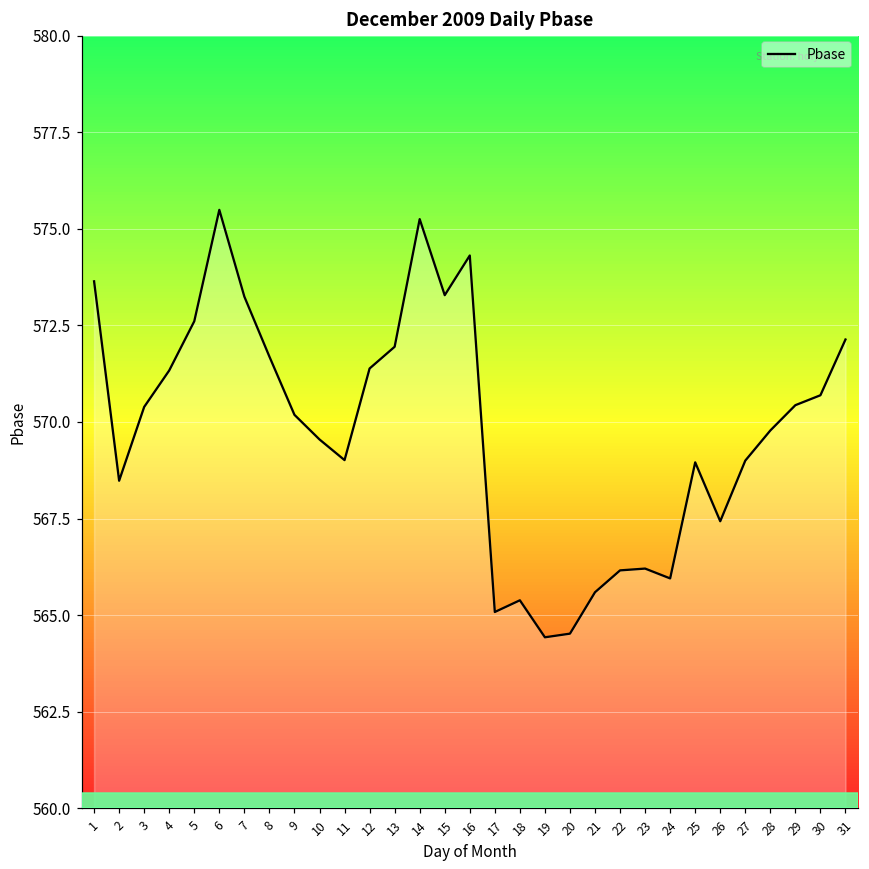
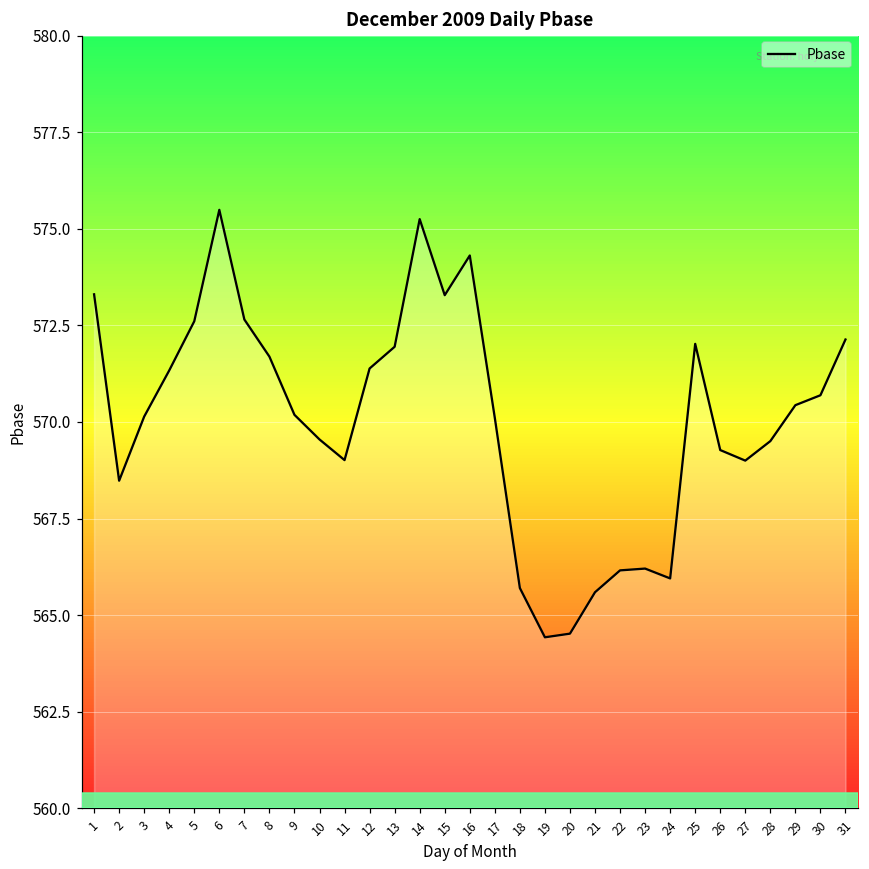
  {
-   "1": 573.6,
+   "1": 573.3,
    "2": 568.5,
-   "3": 570.4,
+   "3": 570.1,
    "4": 571.3,
    "5": 572.6,
    "6": 575.5,
-   "7": 573.2,
+   "7": 572.7,
    "8": 571.7,
    "9": 570.2,
    "10": 569.5,
    "11": 569.0,
    "12": 571.4,
    "13": 571.9,
    "14": 575.2,
    "15": 573.3,
    "16": 574.3,
-   "17": 565.1,
-   "18": 565.4,
+   "17": 570.1,
+   "18": 565.7,
    "19": 564.4,
    "20": 564.5,
    "21": 565.6,
    "22": 566.2,
    "23": 566.2,
    "24": 565.9,
-   "25": 569.0,
-   "26": 567.4,
+   "25": 572.0,
+   "26": 569.3,
    "27": 569.0,
-   "28": 569.8,
+   "28": 569.5,
    "29": 570.4,
    "30": 570.7,
    "31": 572.1
  }
